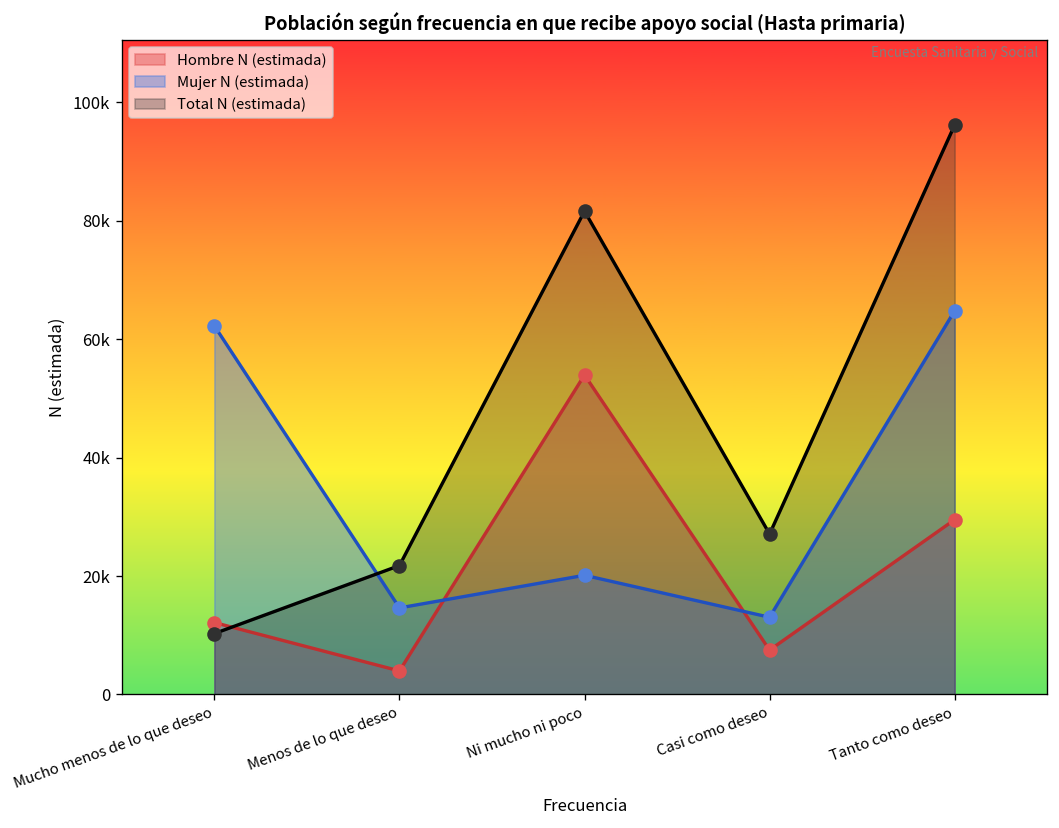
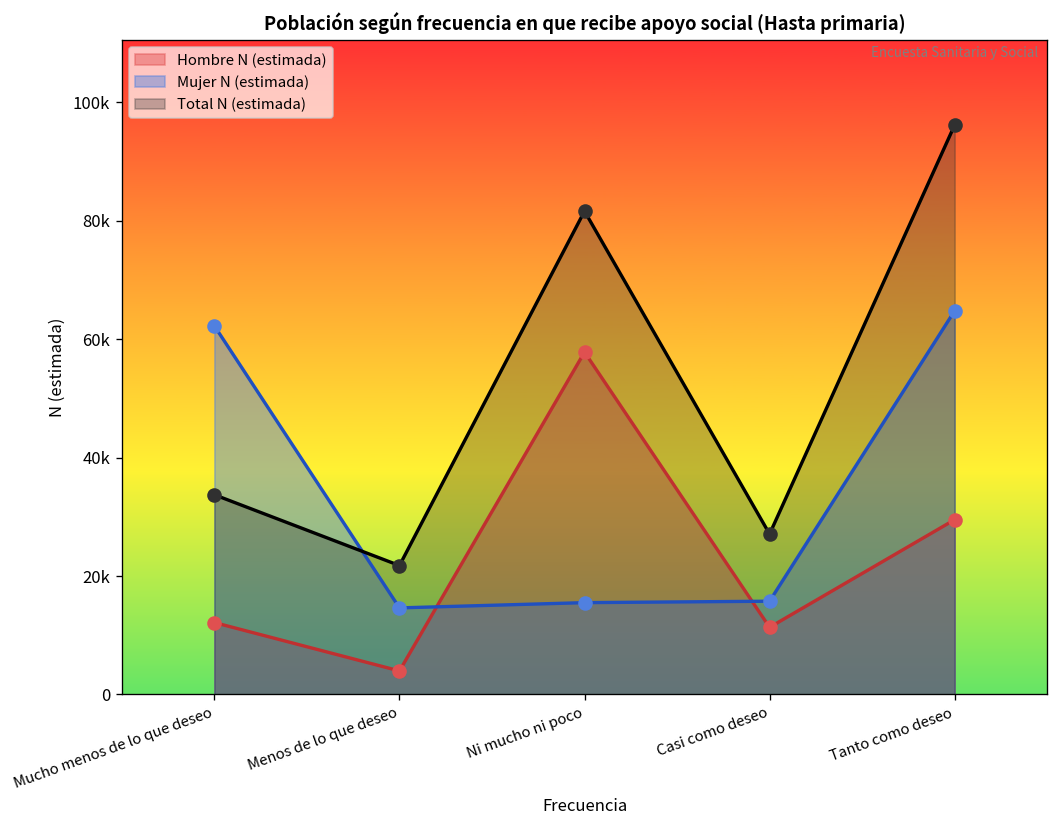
  {
    "Hombre N (estimada)": {
      "Mucho menos de lo que deseo": 12000,
      "Menos de lo que deseo": 4000,
-     "Ni mucho ni poco": 54000,
-     "Casi como deseo": 7000,
+     "Ni mucho ni poco": 58000,
+     "Casi como deseo": 11000,
      "Tanto como deseo": 30000
    },
    "Mujer N (estimada)": {
      "Mucho menos de lo que deseo": 62000,
      "Menos de lo que deseo": 15000,
-     "Ni mucho ni poco": 20000,
-     "Casi como deseo": 13000,
+     "Ni mucho ni poco": 16000,
+     "Casi como deseo": 16000,
      "Tanto como deseo": 65000
    },
    "Total N (estimada)": {
-     "Mucho menos de lo que deseo": 10000,
+     "Mucho menos de lo que deseo": 34000,
      "Menos de lo que deseo": 22000,
      "Ni mucho ni poco": 82000,
      "Casi como deseo": 27000,
      "Tanto como deseo": 96000
    }
  }
